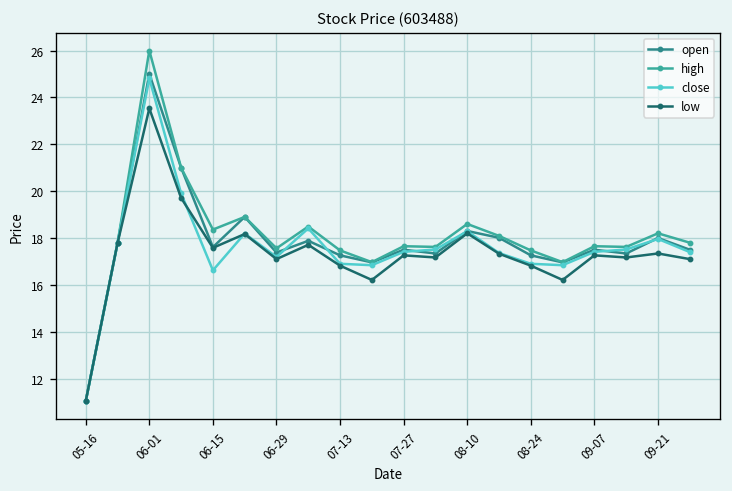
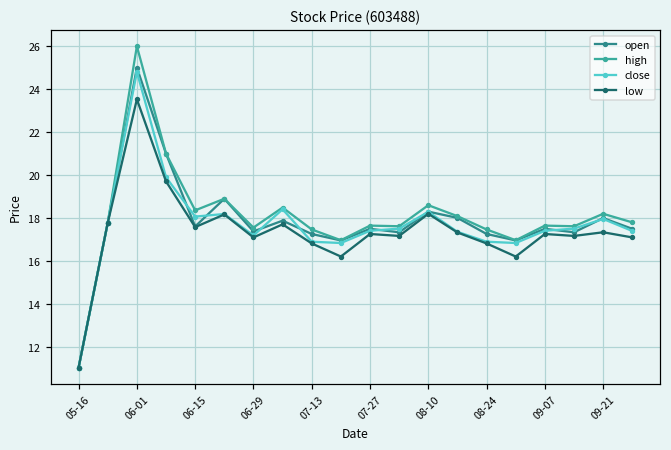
  {
    "close": {
      "06-01": 24.8,
-     "06-15": 16.6
+     "06-15": 18.1
    }
  }
